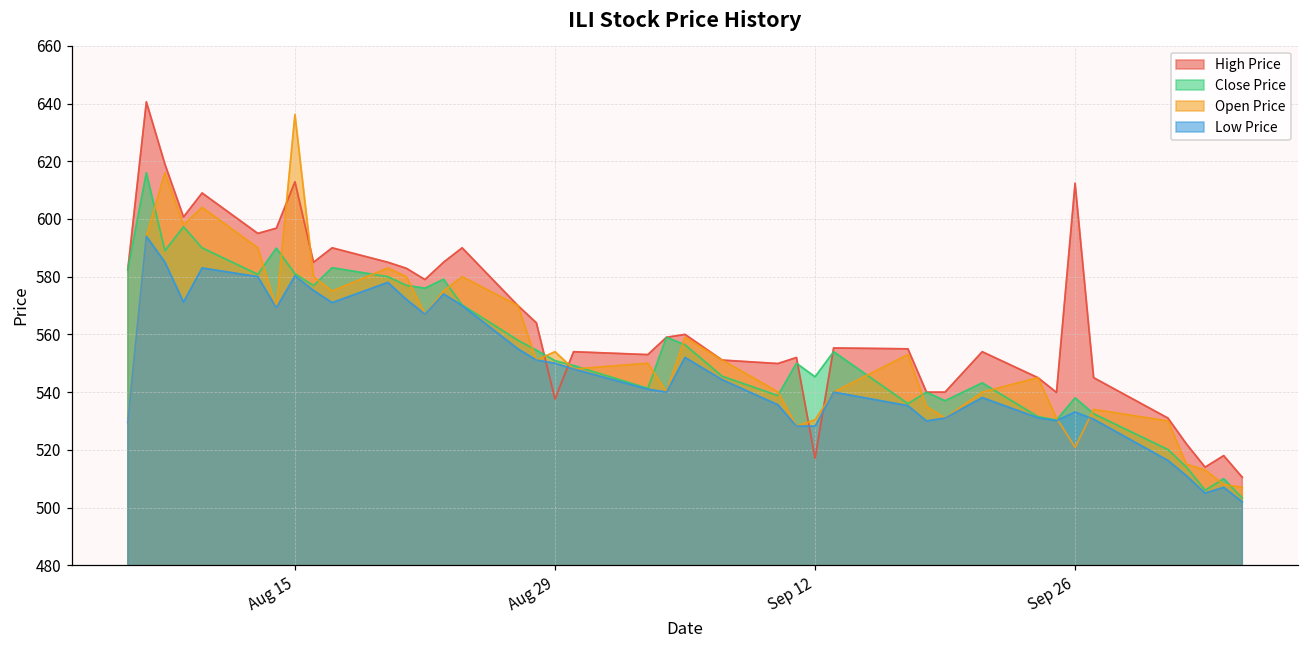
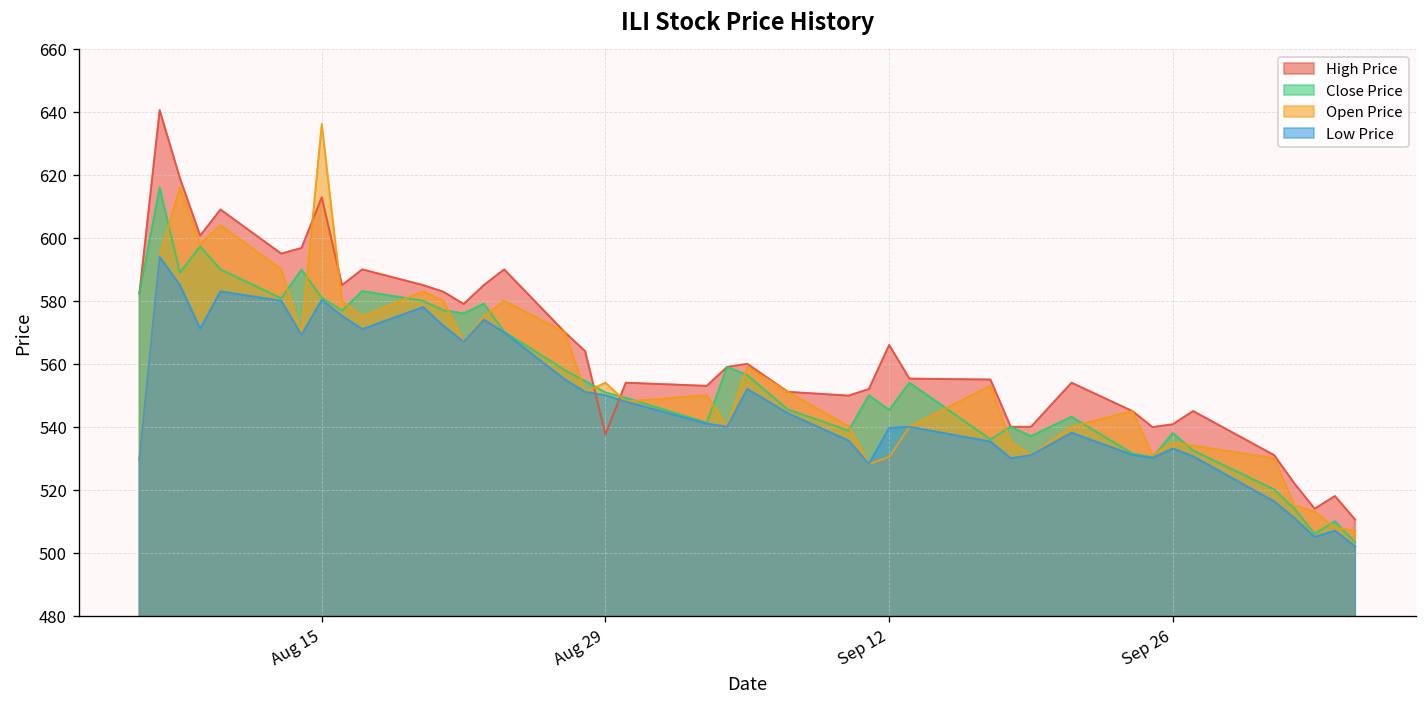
  {
    "High Price": {
      "Aug 15": 613,
      "Aug 29": 538,
-     "Sep 12": 517,
-     "Sep 26": 612
+     "Sep 12": 566,
+     "Sep 26": 541
    },
    "Close Price": {
      "Sep 12": 545,
      "Sep 26": 538
    },
    "Open Price": {
      "Aug 15": 636,
      "Aug 29": 554,
      "Sep 12": 530,
-     "Sep 26": 521
+     "Sep 26": 535
    },
    "Low Price": {
-     "Sep 12": 528,
+     "Sep 12": 540,
      "Sep 26": 533
    }
  }
